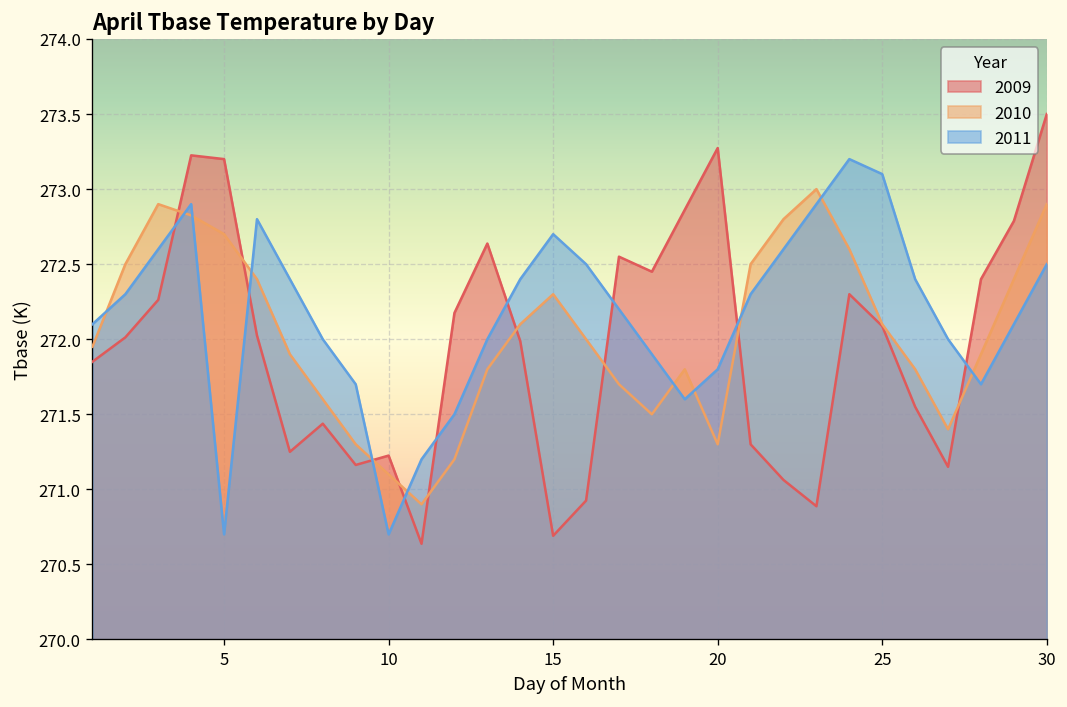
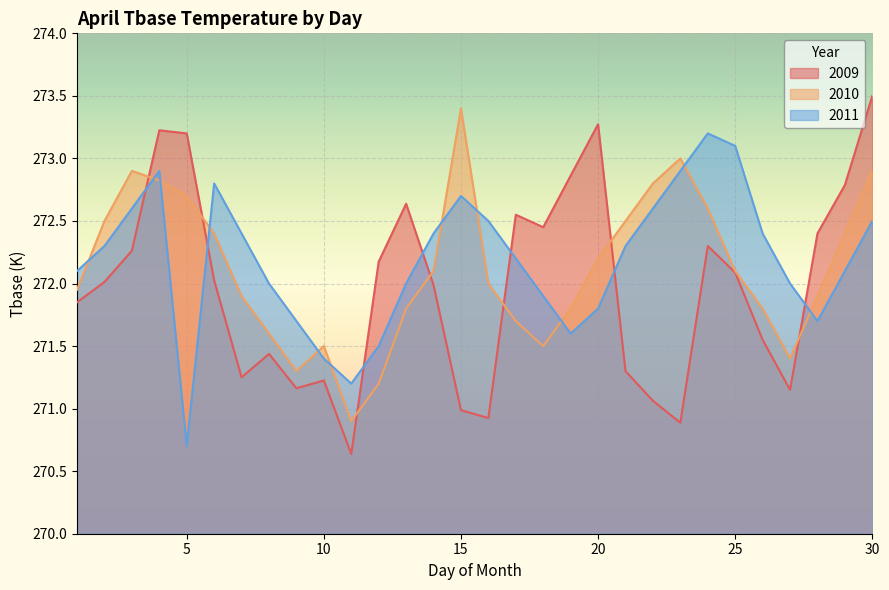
  {
    "2009": {
      "5": 273.20,
      "10": 271.23,
-     "15": 270.69,
+     "15": 270.99,
      "20": 273.27,
      "30": 273.50
    },
    "2010": {
      "5": 272.7,
-     "10": 271.1,
-     "15": 272.3,
-     "20": 271.3,
+     "10": 271.5,
+     "15": 273.4,
+     "20": 272.2,
      "30": 272.9
    },
    "2011": {
      "5": 270.7,
-     "10": 270.7,
+     "10": 271.4,
      "15": 272.7,
      "20": 271.8,
      "25": 273.1,
      "30": 272.5
    }
  }
